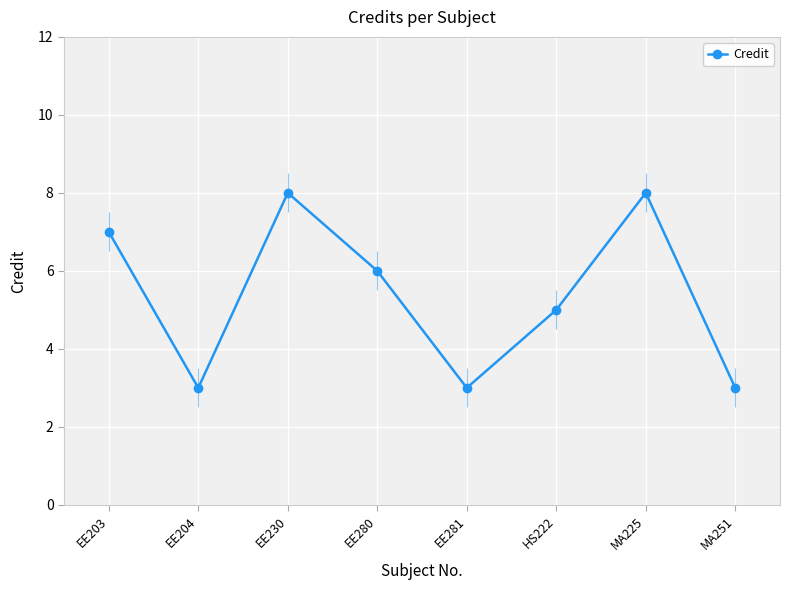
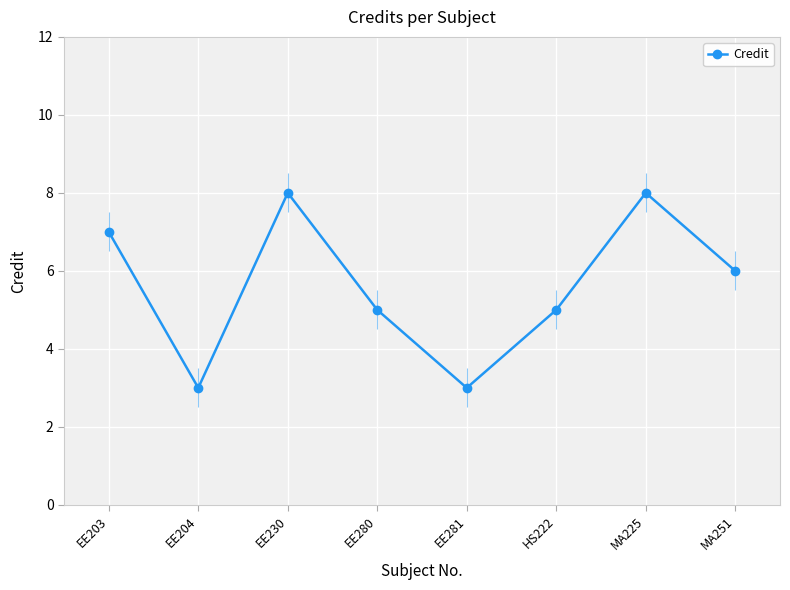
  {
    "EE203": 7,
    "EE204": 3,
    "EE230": 8,
-   "EE280": 6,
+   "EE280": 5,
    "EE281": 3,
    "HS222": 5,
    "MA225": 8,
-   "MA251": 3
+   "MA251": 6
  }
